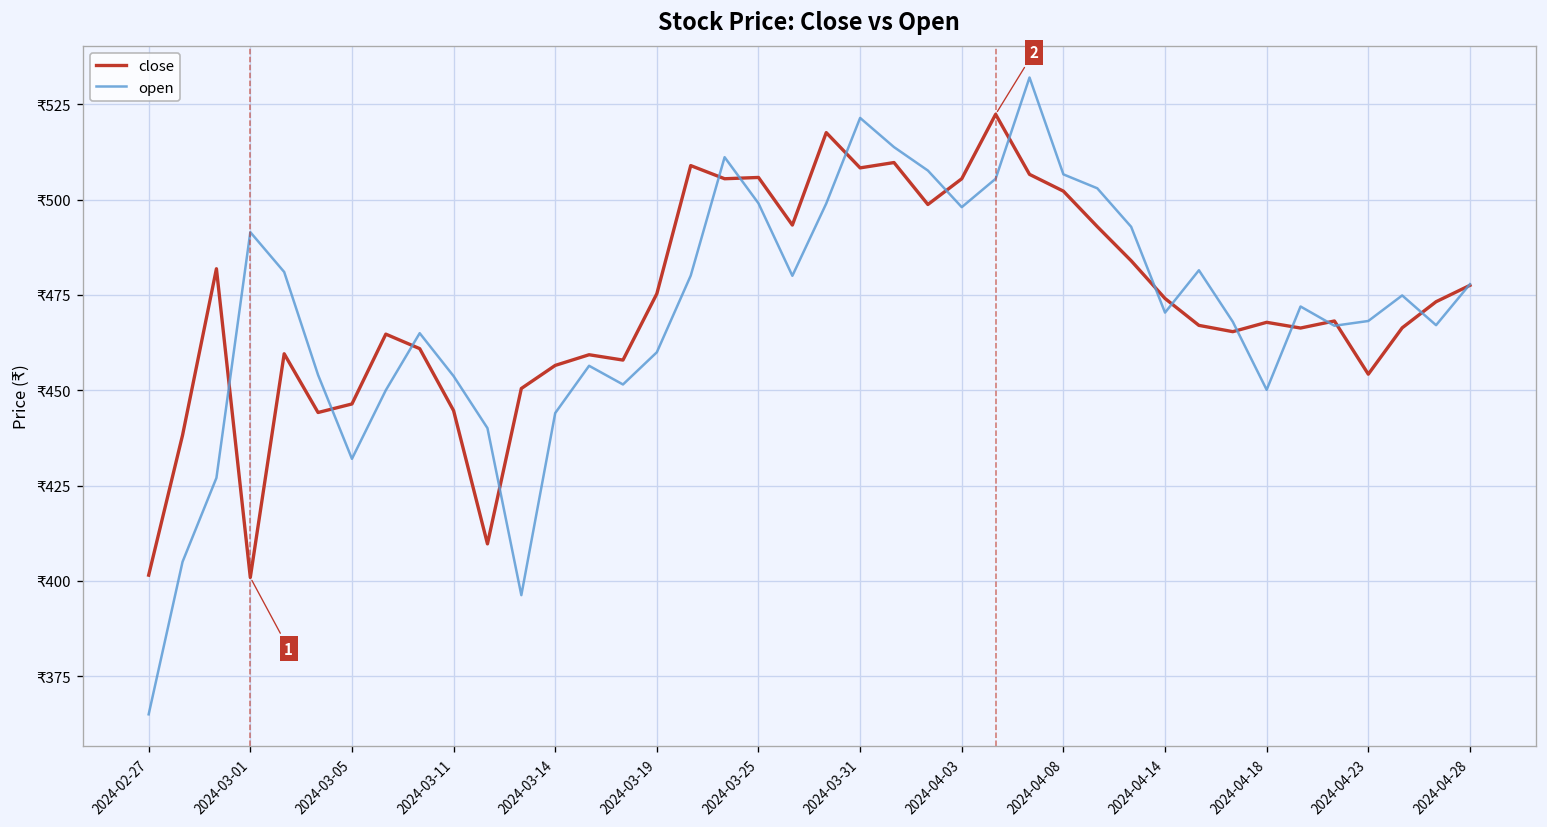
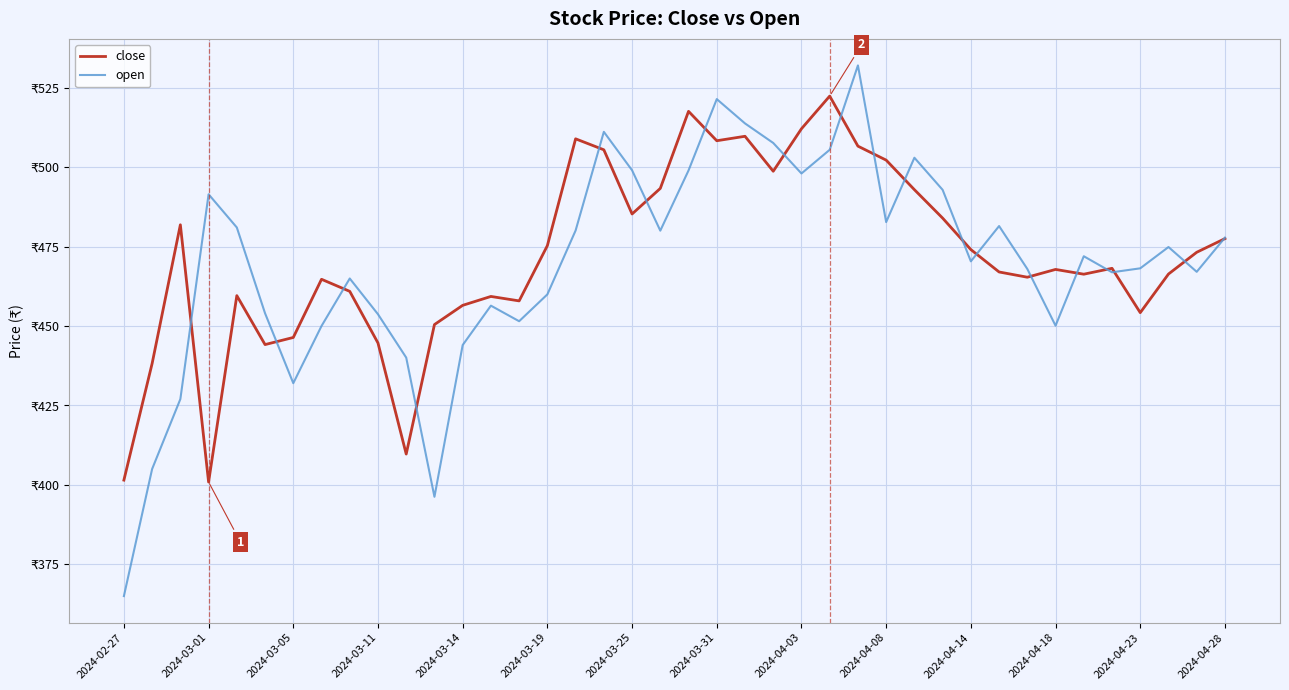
  {
    "close": {
      "2024-02-27": "₹402",
      "2024-03-01": "₹401",
      "2024-03-05": "₹446",
      "2024-03-11": "₹445",
      "2024-03-14": "₹457",
      "2024-03-19": "₹475",
-     "2024-03-25": "₹506",
+     "2024-03-25": "₹485",
      "2024-03-31": "₹508",
-     "2024-04-03": "₹505",
+     "2024-04-03": "₹512",
      "2024-04-08": "₹502",
      "2024-04-14": "₹474",
      "2024-04-18": "₹468",
      "2024-04-23": "₹454"
    },
    "open": {
      "2024-02-27": "₹365",
      "2024-03-01": "₹491",
      "2024-03-05": "₹432",
      "2024-03-11": "₹454",
      "2024-03-14": "₹444",
      "2024-03-19": "₹460",
      "2024-03-25": "₹499",
      "2024-03-31": "₹521",
      "2024-04-03": "₹498",
-     "2024-04-08": "₹507",
+     "2024-04-08": "₹483",
      "2024-04-14": "₹470",
      "2024-04-18": "₹450",
      "2024-04-23": "₹468"
    }
  }
